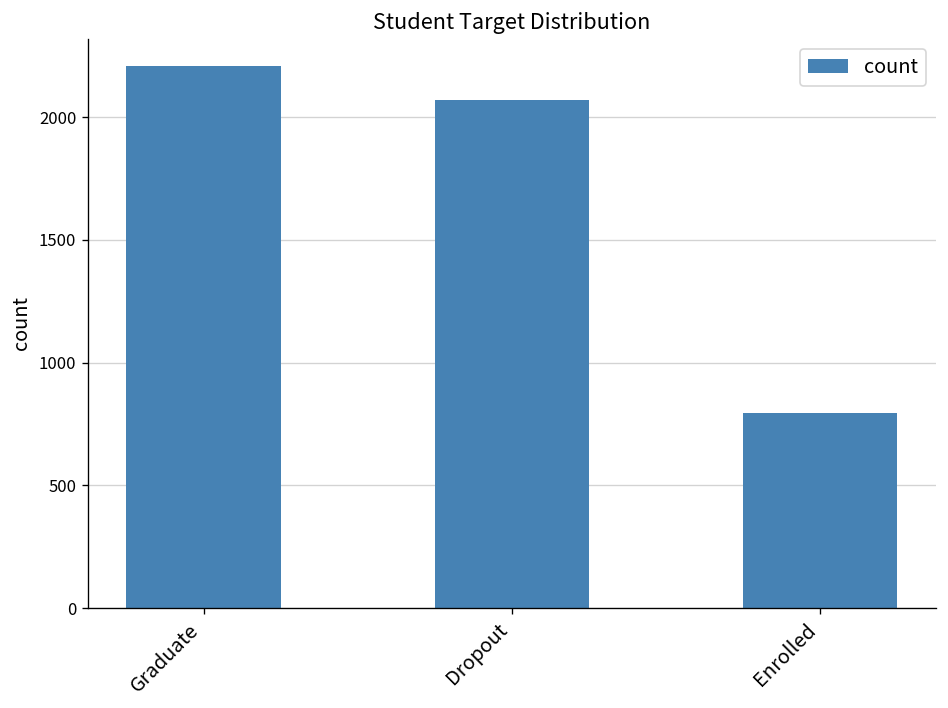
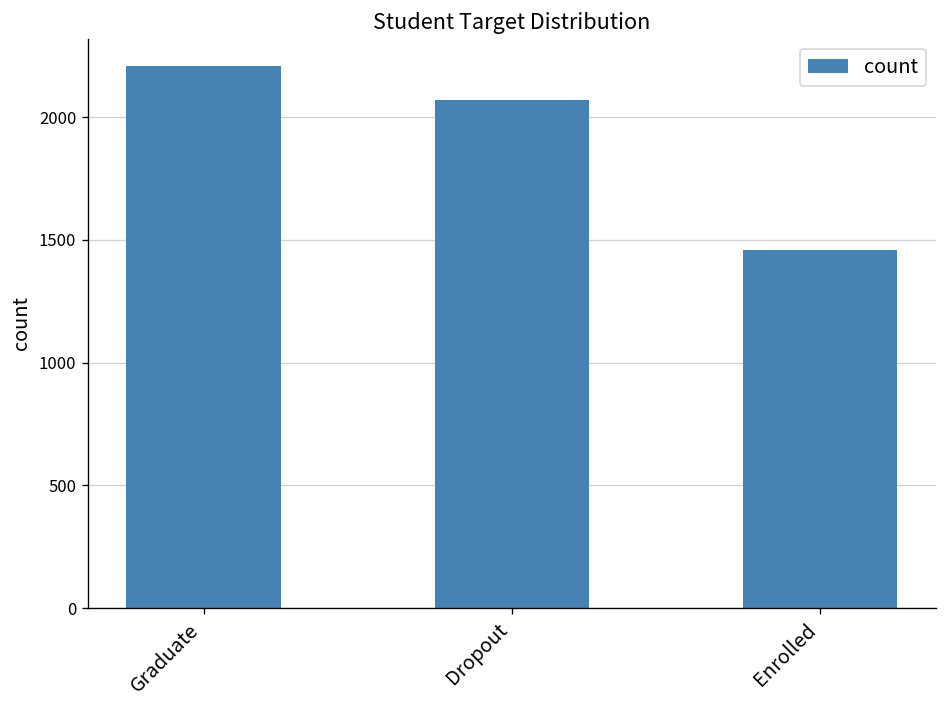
  {
    "Graduate": 2210,
    "Dropout": 2070,
-   "Enrolled": 790
+   "Enrolled": 1460
  }
